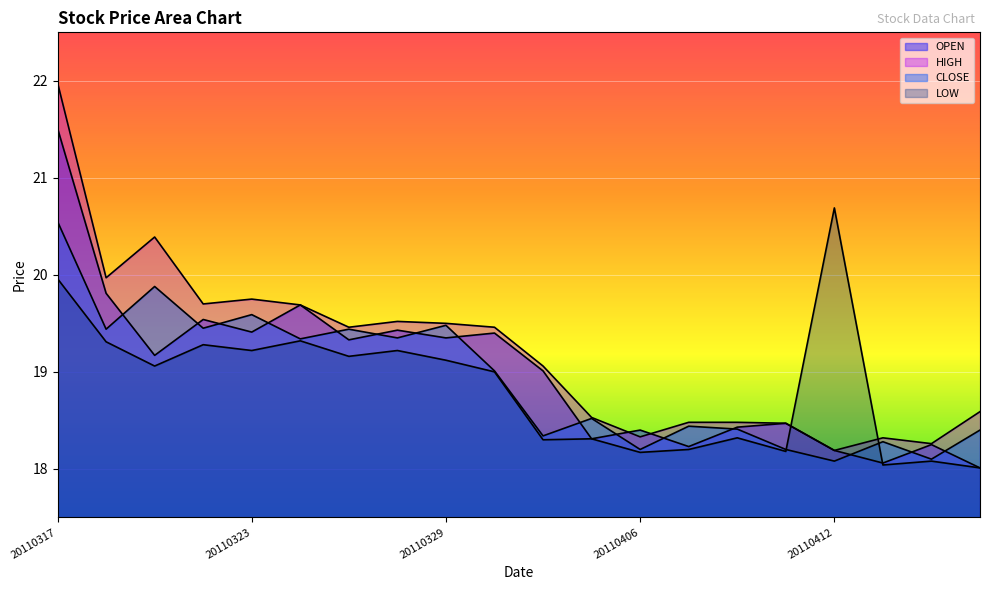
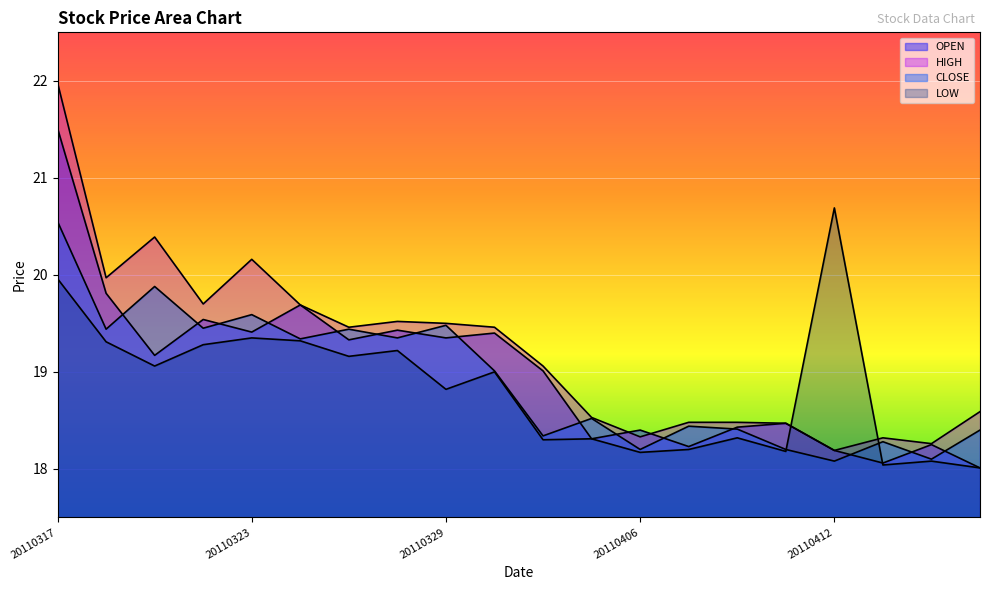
  {
    "HIGH": {
      "20110317": 22.0,
-     "20110323": 19.8,
+     "20110323": 20.2,
      "20110406": 18.3
    },
    "LOW": {
      "20110317": 20.0,
-     "20110323": 19.2,
-     "20110329": 19.1,
+     "20110323": 19.4,
+     "20110329": 18.8,
      "20110406": 18.2,
      "20110412": 20.7
    }
  }
